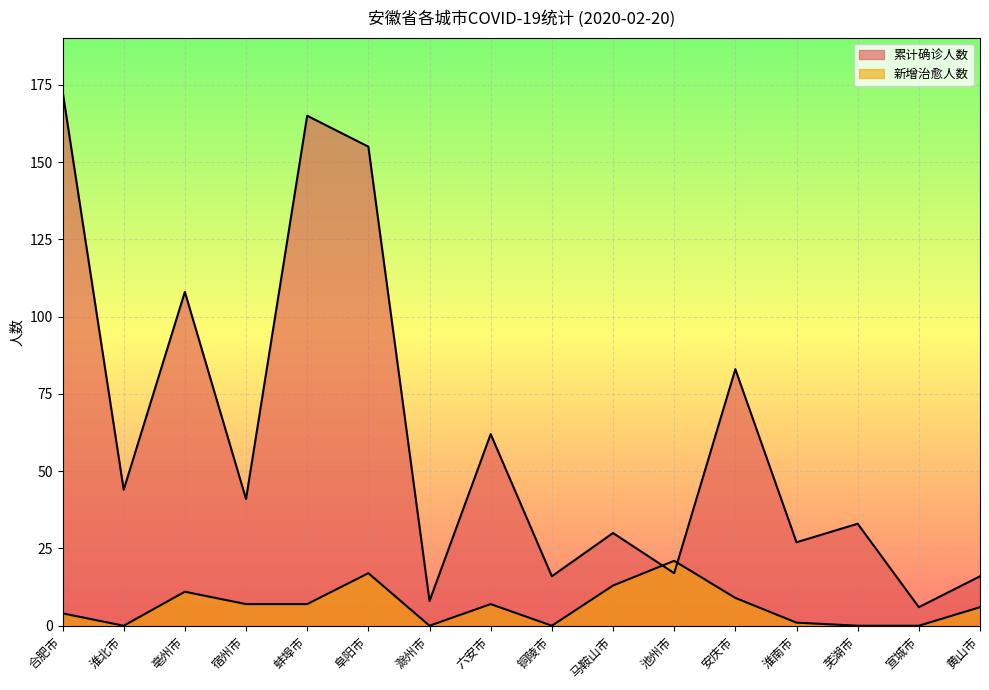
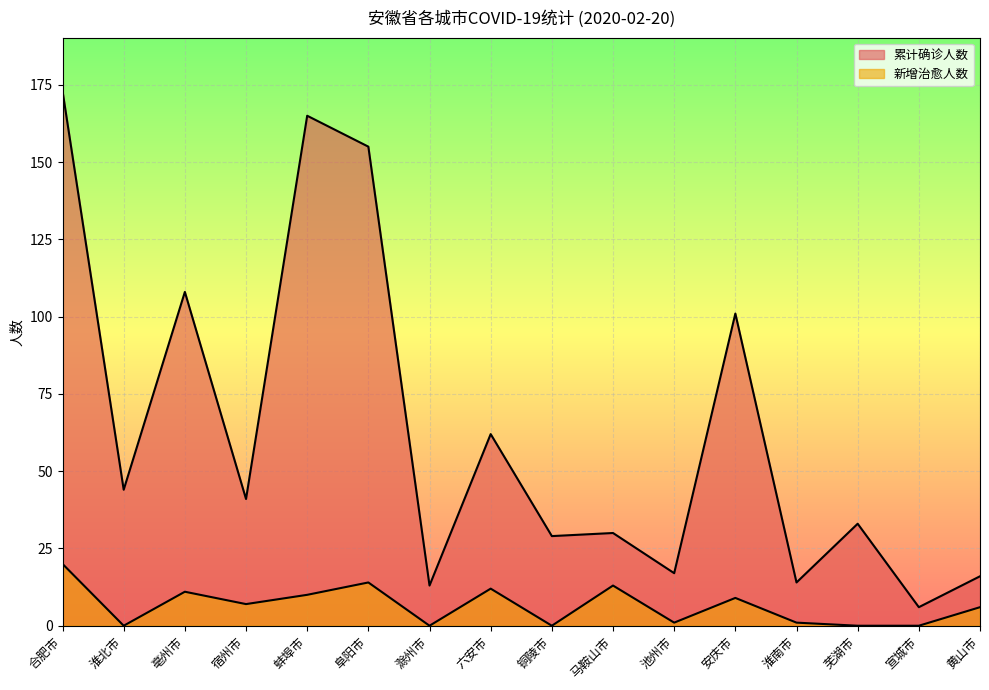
  {
    "累计确诊人数": {
      "合肥市": 173,
      "淮北市": 44,
      "亳州市": 108,
      "宿州市": 41,
      "蚌埠市": 165,
      "阜阳市": 155,
-     "滁州市": 8,
+     "滁州市": 13,
      "六安市": 62,
-     "铜陵市": 16,
+     "铜陵市": 29,
      "马鞍山市": 30,
      "池州市": 17,
-     "安庆市": 83,
-     "淮南市": 27,
+     "安庆市": 101,
+     "淮南市": 14,
      "芜湖市": 33,
      "宣城市": 6,
      "黄山市": 16
    },
    "新增治愈人数": {
-     "合肥市": 4,
+     "合肥市": 20,
      "淮北市": 0,
      "亳州市": 11,
      "宿州市": 7,
-     "蚌埠市": 7,
-     "阜阳市": 17,
+     "蚌埠市": 10,
+     "阜阳市": 14,
      "滁州市": 0,
-     "六安市": 7,
+     "六安市": 12,
      "铜陵市": 0,
      "马鞍山市": 13,
-     "池州市": 21,
+     "池州市": 1,
      "安庆市": 9,
      "淮南市": 1,
      "芜湖市": 0,
      "宣城市": 0,
      "黄山市": 6
    }
  }
